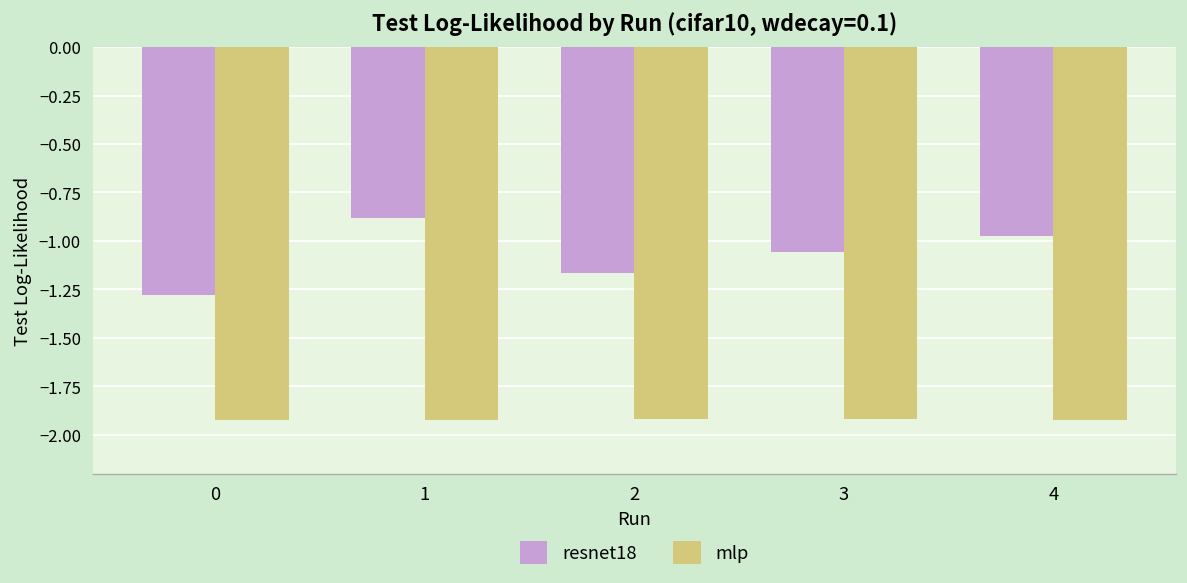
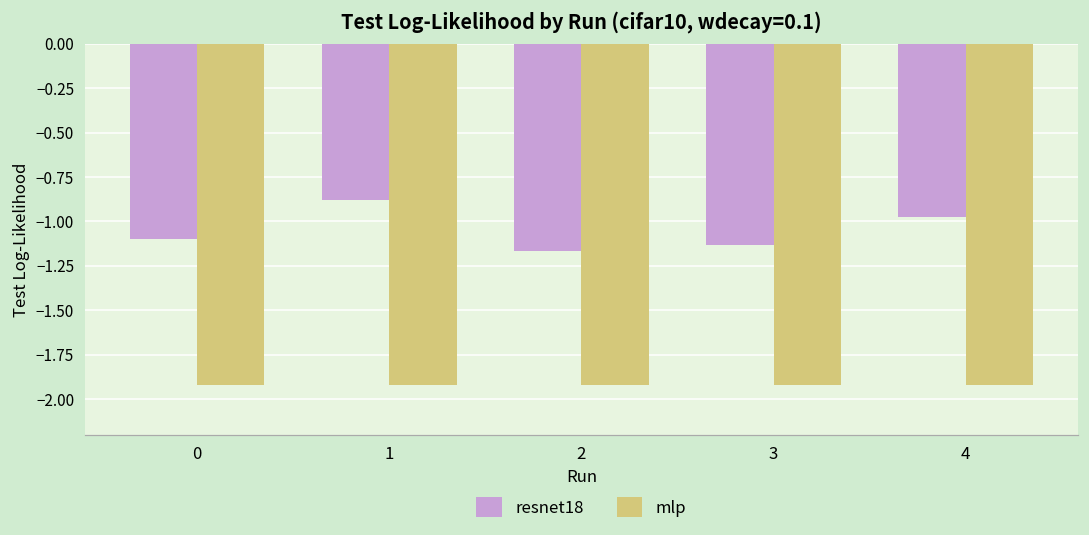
  {
    "resnet18": {
-     "0": -1.28,
+     "0": -1.10,
      "1": -0.88,
      "2": -1.16,
-     "3": -1.06,
+     "3": -1.13,
      "4": -0.98
    },
    "mlp": {
      "0": -1.92,
      "1": -1.92,
      "2": -1.92,
      "3": -1.92,
      "4": -1.92
    }
  }
